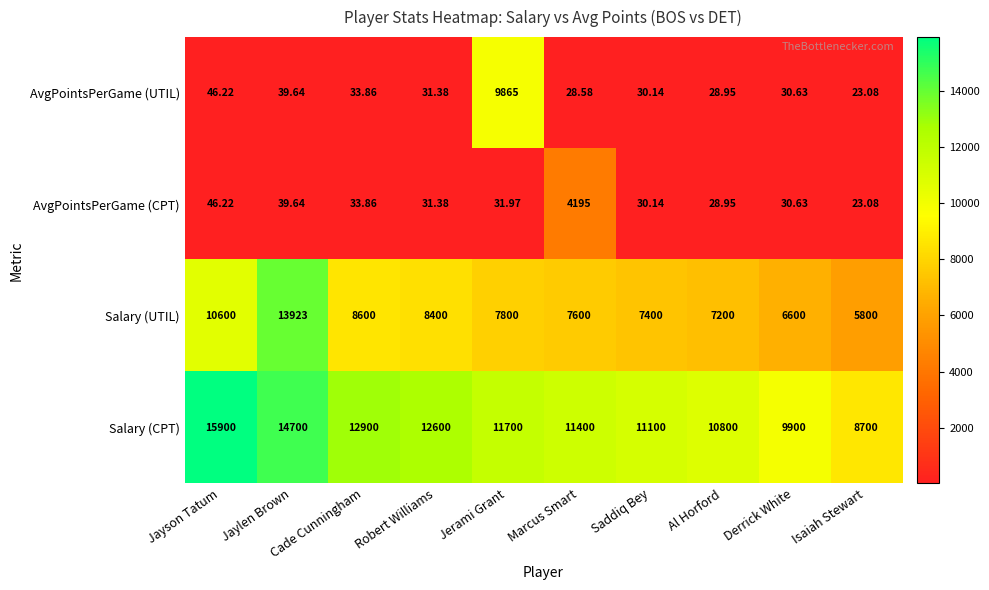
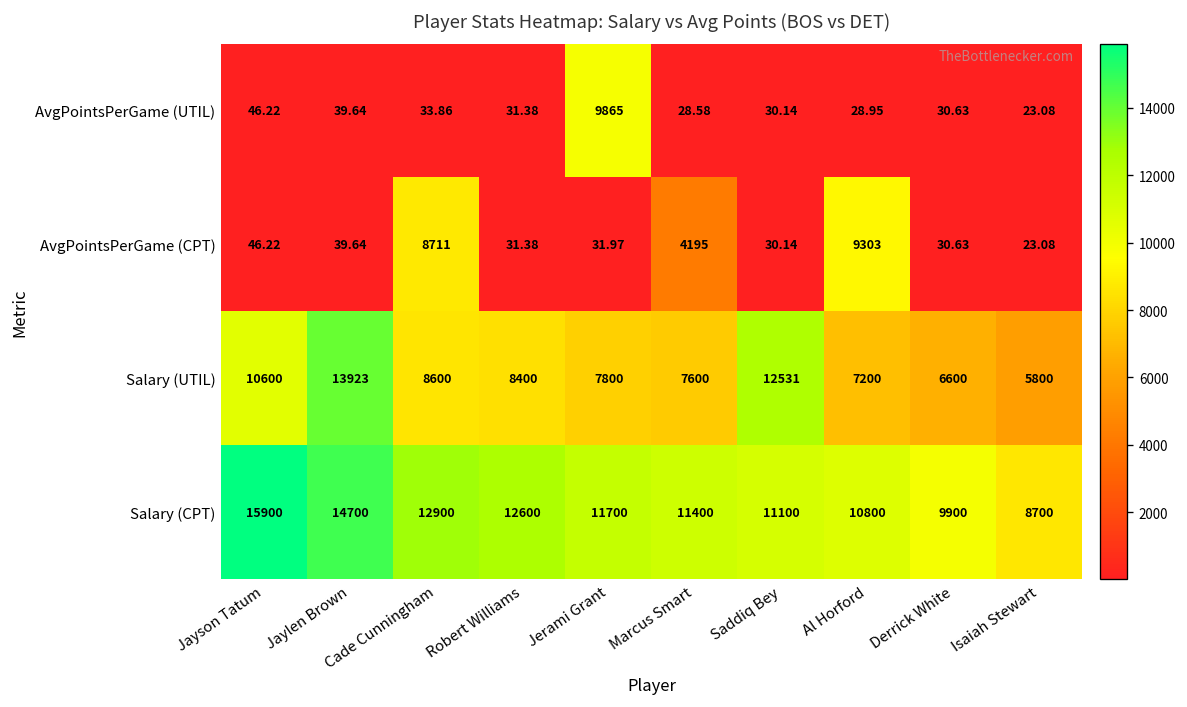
  {
    "AvgPointsPerGame (UTIL)": {
      "Jayson Tatum": 46.22,
      "Jaylen Brown": 39.64,
      "Cade Cunningham": 33.86,
      "Robert Williams": 31.38,
      "Jerami Grant": 9865,
      "Marcus Smart": 28.58,
      "Saddiq Bey": 30.14,
      "Al Horford": 28.95,
      "Derrick White": 30.63
    },
    "AvgPointsPerGame (CPT)": {
      "Jayson Tatum": 46.22,
      "Jaylen Brown": 39.64,
-     "Cade Cunningham": 33.86,
+     "Cade Cunningham": 8711,
      "Robert Williams": 31.38,
      "Jerami Grant": 31.97,
      "Marcus Smart": 4195,
      "Saddiq Bey": 30.14,
-     "Al Horford": 28.95,
+     "Al Horford": 9303,
      "Derrick White": 30.63,
      "Isaiah Stewart": 23.08
    },
    "Salary (UTIL)": {
      "Jayson Tatum": 10600,
      "Jaylen Brown": 13923,
      "Cade Cunningham": 8600,
      "Robert Williams": 8400,
      "Jerami Grant": 7800,
      "Marcus Smart": 7600,
-     "Saddiq Bey": 7400,
+     "Saddiq Bey": 12531,
      "Al Horford": 7200,
      "Derrick White": 6600,
      "Isaiah Stewart": 5800
    },
    "Salary (CPT)": {
      "Jayson Tatum": 15900,
      "Jaylen Brown": 14700,
      "Cade Cunningham": 12900,
      "Robert Williams": 12600,
      "Jerami Grant": 11700,
      "Marcus Smart": 11400,
      "Saddiq Bey": 11100,
      "Al Horford": 10800,
      "Derrick White": 9900,
      "Isaiah Stewart": 8700
    }
  }
